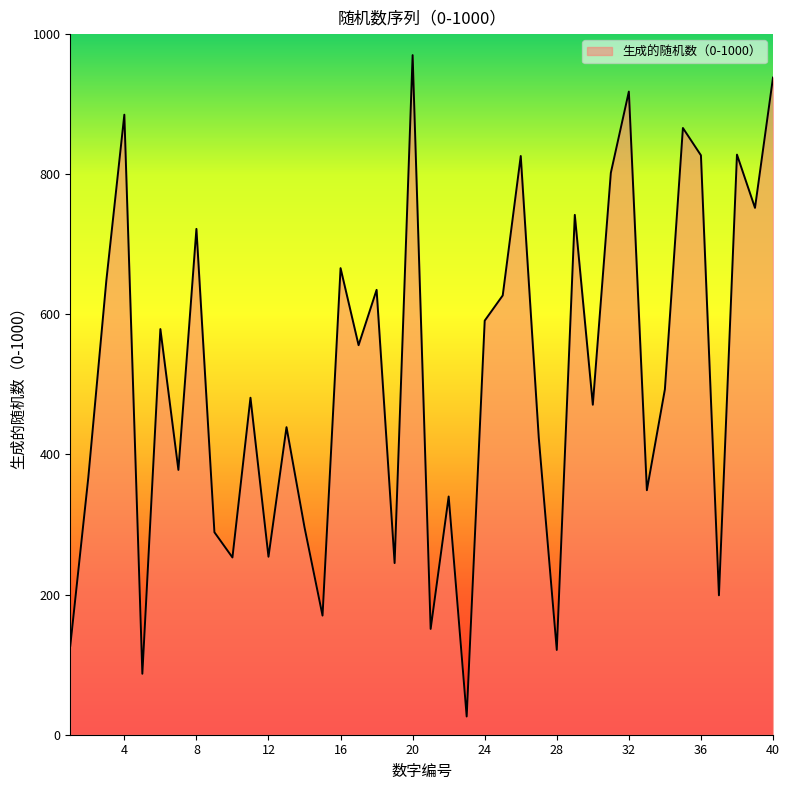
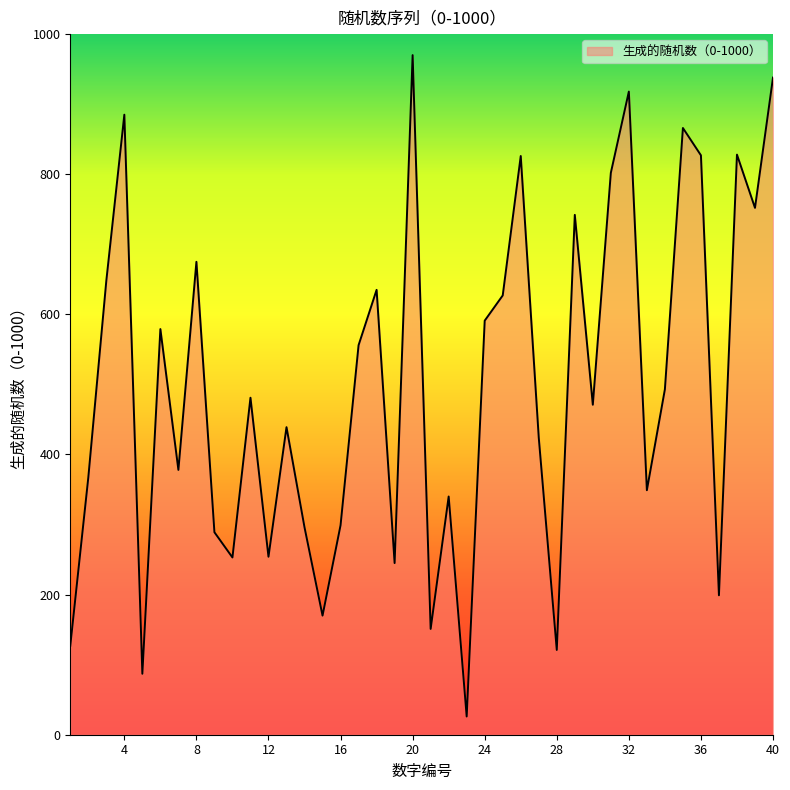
  {
    "4": 890,
-   "8": 720,
+   "8": 680,
    "12": 250,
-   "16": 670,
+   "16": 300,
    "20": 970,
    "24": 590,
    "28": 120,
    "32": 920,
    "36": 830,
    "40": 940
  }
